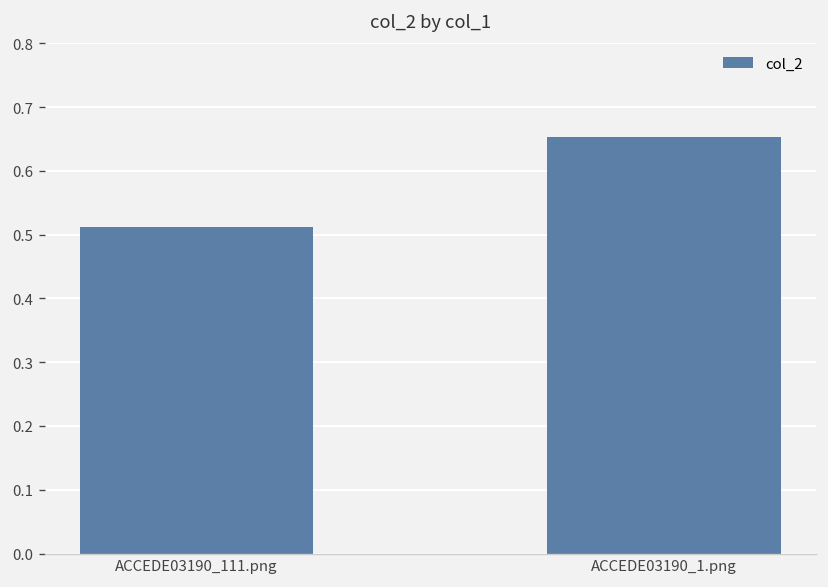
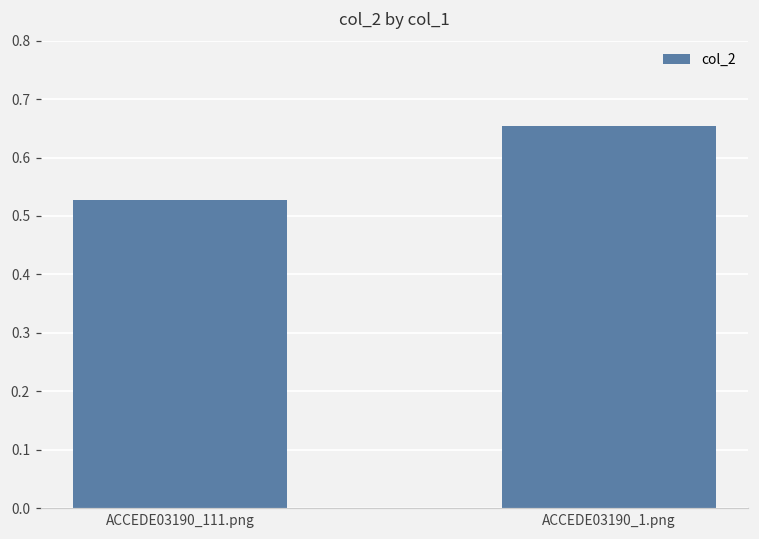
  {
-   "ACCEDE03190_111.png": 0.51,
+   "ACCEDE03190_111.png": 0.53,
    "ACCEDE03190_1.png": 0.65
  }
